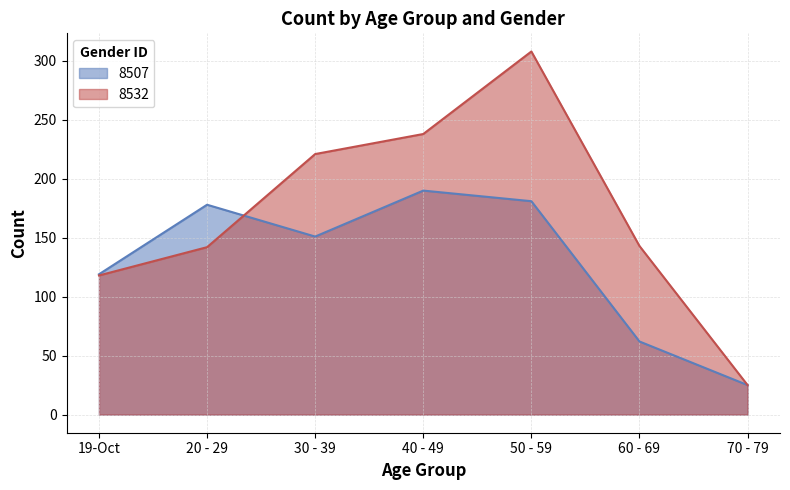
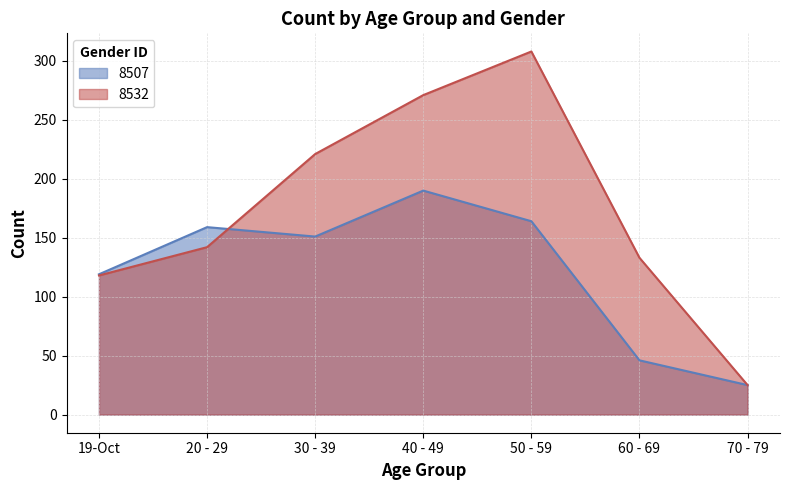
  {
    "8507": {
-     "20 - 29": 178,
+     "20 - 29": 159,
      "30 - 39": 151,
      "40 - 49": 190,
-     "50 - 59": 181,
-     "60 - 69": 62
+     "50 - 59": 164,
+     "60 - 69": 46
    },
    "8532": {
      "20 - 29": 142,
      "30 - 39": 221,
-     "40 - 49": 238,
+     "40 - 49": 271,
      "50 - 59": 308,
-     "60 - 69": 143
+     "60 - 69": 133
    }
  }
